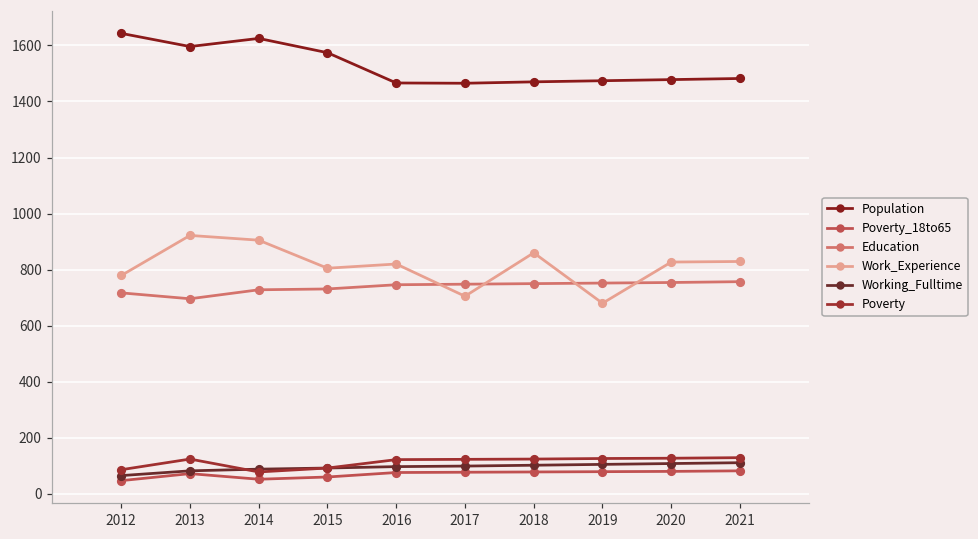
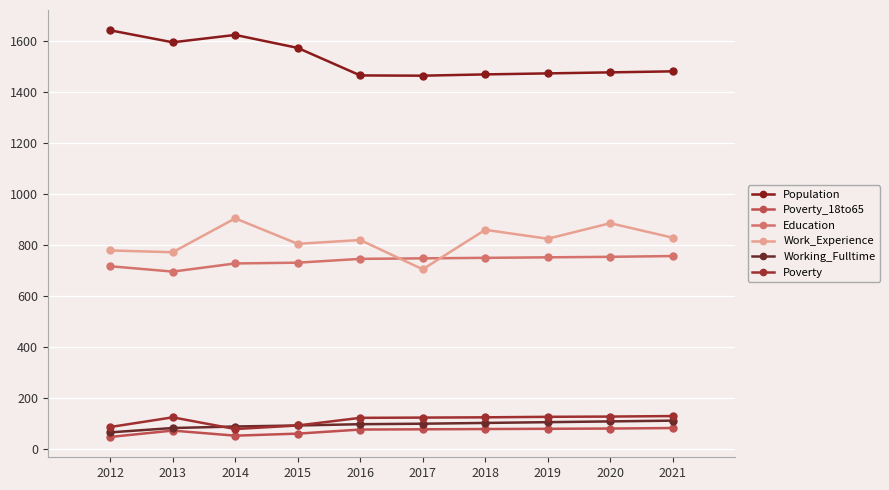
  {
    "Work_Experience": {
      "2012": 780,
-     "2013": 920,
+     "2013": 770,
      "2014": 910,
      "2015": 810,
      "2016": 820,
      "2017": 710,
      "2018": 860,
-     "2019": 680,
-     "2020": 830,
+     "2019": 830,
+     "2020": 890,
      "2021": 830
    }
  }
